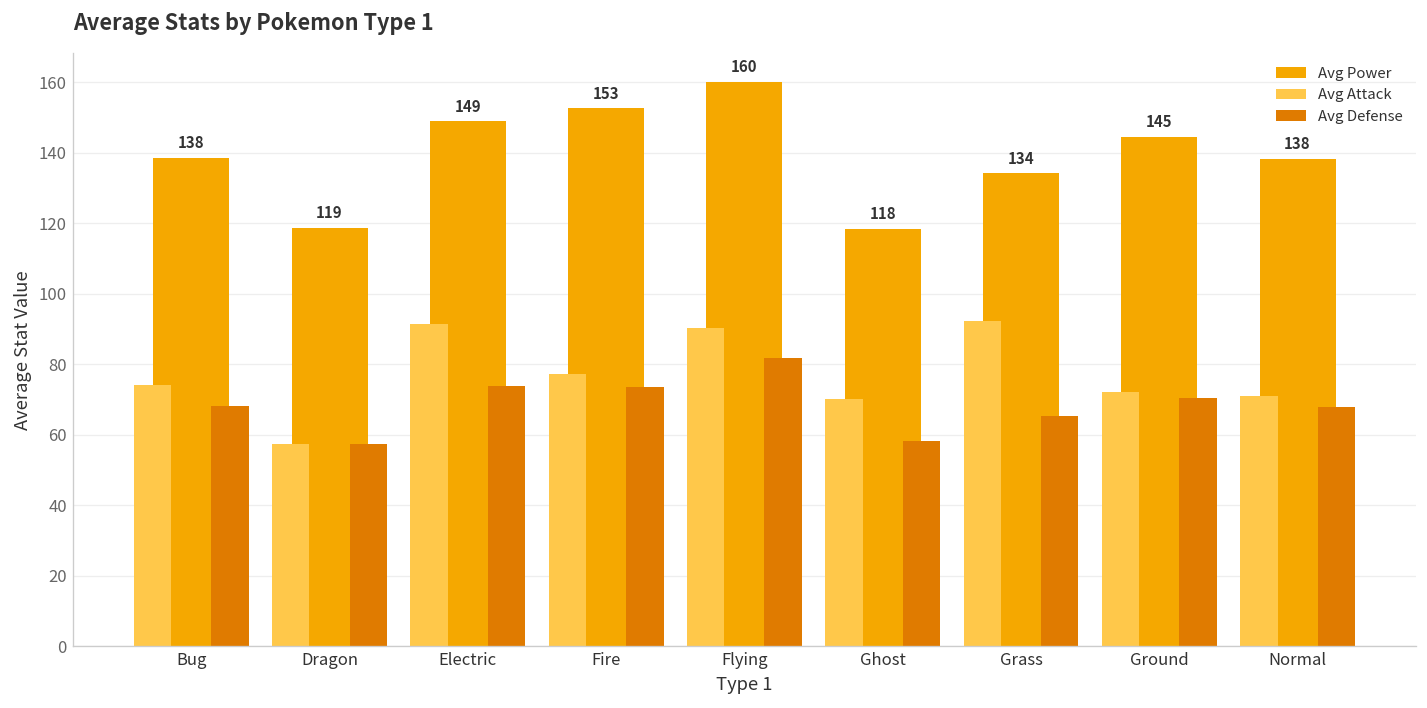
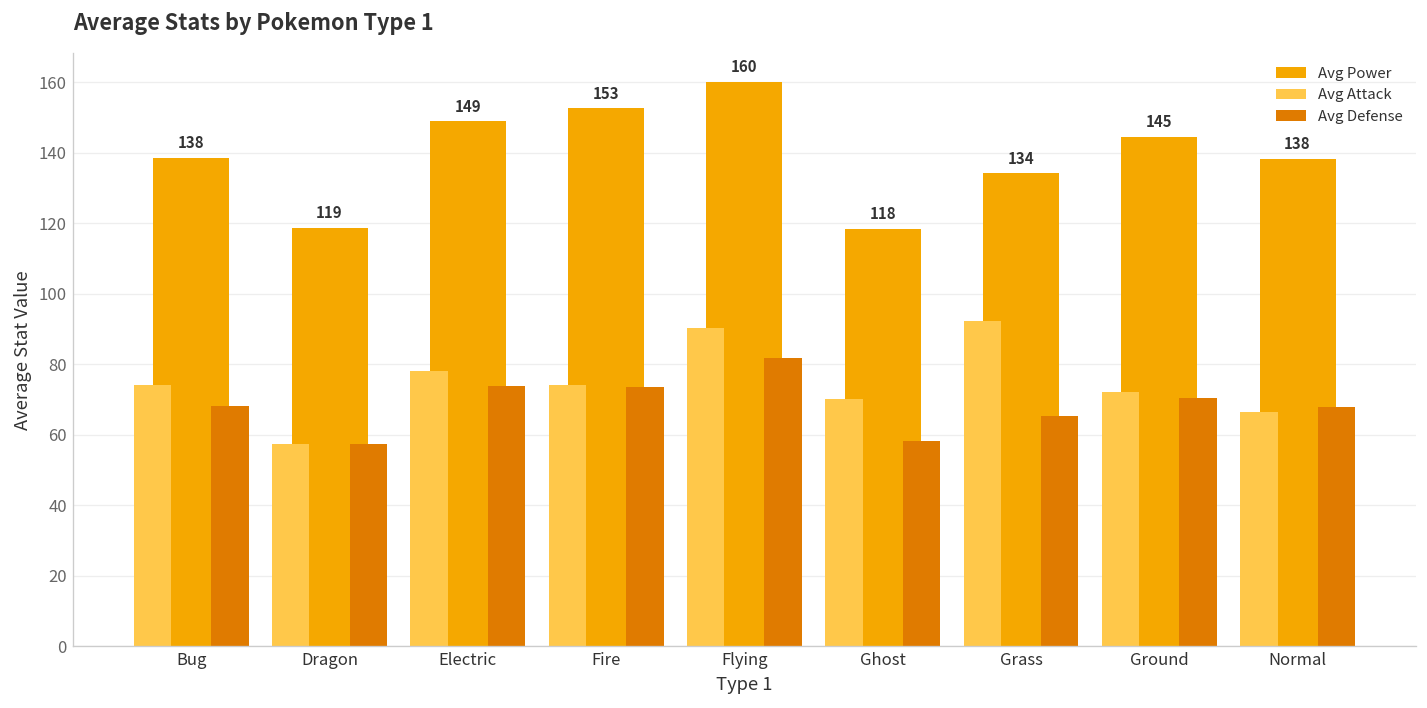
  {
    "Avg Attack": {
      "Bug": 74,
      "Dragon": 58,
-     "Electric": 92,
-     "Fire": 77,
+     "Electric": 78,
+     "Fire": 74,
      "Flying": 90,
      "Ghost": 70,
      "Grass": 92,
      "Ground": 72,
-     "Normal": 71
+     "Normal": 67
    }
  }
